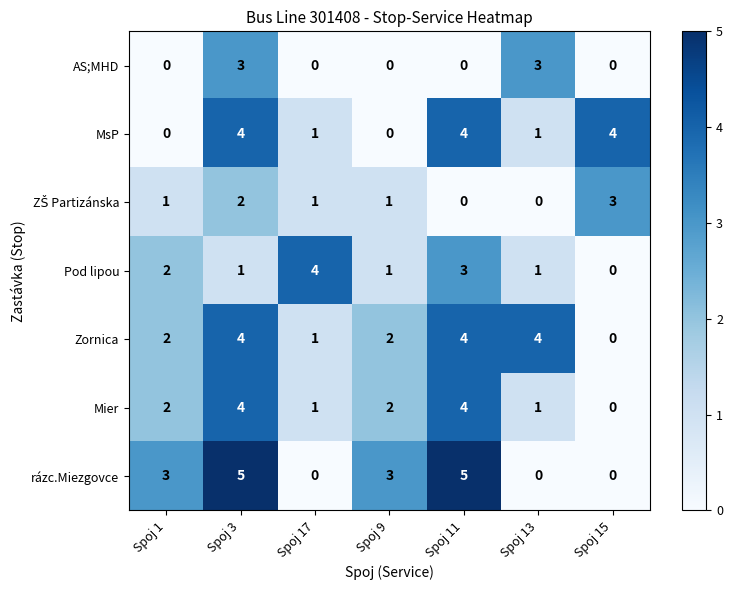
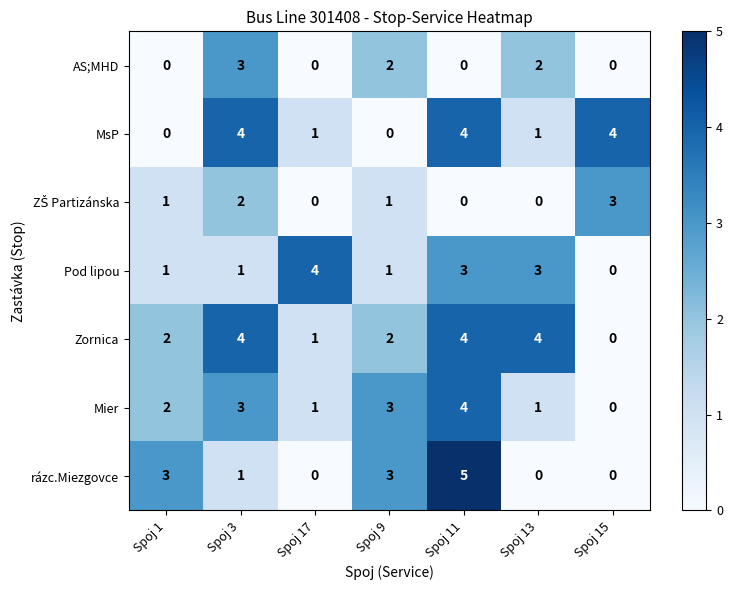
  {
    "AS;MHD": {
      "Spoj 1": 0,
      "Spoj 3": 3,
      "Spoj 17": 0,
-     "Spoj 9": 0,
+     "Spoj 9": 2,
      "Spoj 11": 0,
-     "Spoj 13": 3,
+     "Spoj 13": 2,
      "Spoj 15": 0
    },
    "MsP": {
      "Spoj 1": 0,
      "Spoj 3": 4,
      "Spoj 17": 1,
      "Spoj 9": 0,
      "Spoj 11": 4,
      "Spoj 13": 1,
      "Spoj 15": 4
    },
    "ZŠ Partizánska": {
      "Spoj 1": 1,
      "Spoj 3": 2,
-     "Spoj 17": 1,
+     "Spoj 17": 0,
      "Spoj 9": 1,
      "Spoj 11": 0,
      "Spoj 13": 0,
      "Spoj 15": 3
    },
    "Pod lipou": {
-     "Spoj 1": 2,
+     "Spoj 1": 1,
      "Spoj 3": 1,
      "Spoj 17": 4,
      "Spoj 9": 1,
      "Spoj 11": 3,
-     "Spoj 13": 1,
+     "Spoj 13": 3,
      "Spoj 15": 0
    },
    "Zornica": {
      "Spoj 1": 2,
      "Spoj 3": 4,
      "Spoj 17": 1,
      "Spoj 9": 2,
      "Spoj 11": 4,
      "Spoj 13": 4,
      "Spoj 15": 0
    },
    "Mier": {
      "Spoj 1": 2,
-     "Spoj 3": 4,
+     "Spoj 3": 3,
      "Spoj 17": 1,
-     "Spoj 9": 2,
+     "Spoj 9": 3,
      "Spoj 11": 4,
      "Spoj 13": 1,
      "Spoj 15": 0
    },
    "rázc.Miezgovce": {
      "Spoj 1": 3,
-     "Spoj 3": 5,
+     "Spoj 3": 1,
      "Spoj 17": 0,
      "Spoj 9": 3,
      "Spoj 11": 5,
      "Spoj 13": 0,
      "Spoj 15": 0
    }
  }
